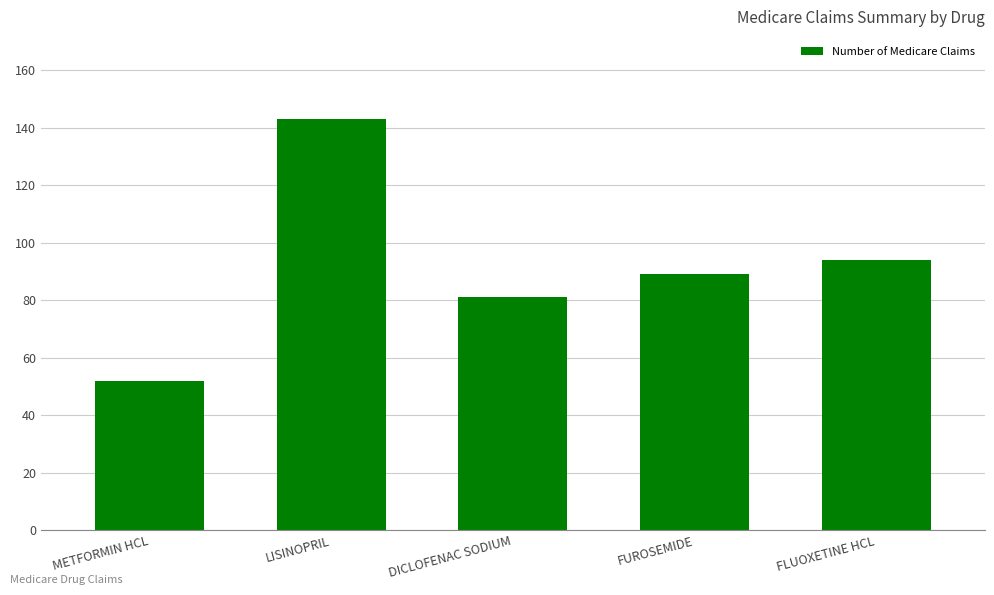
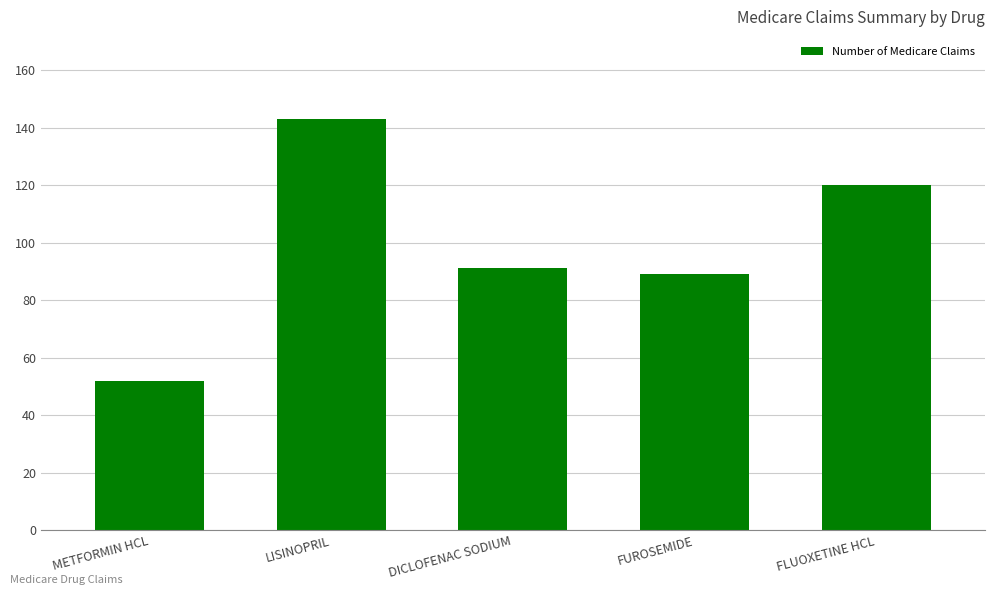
  {
    "METFORMIN HCL": 52,
    "LISINOPRIL": 143,
-   "DICLOFENAC SODIUM": 81,
+   "DICLOFENAC SODIUM": 91,
    "FUROSEMIDE": 89,
-   "FLUOXETINE HCL": 94
+   "FLUOXETINE HCL": 120
  }
